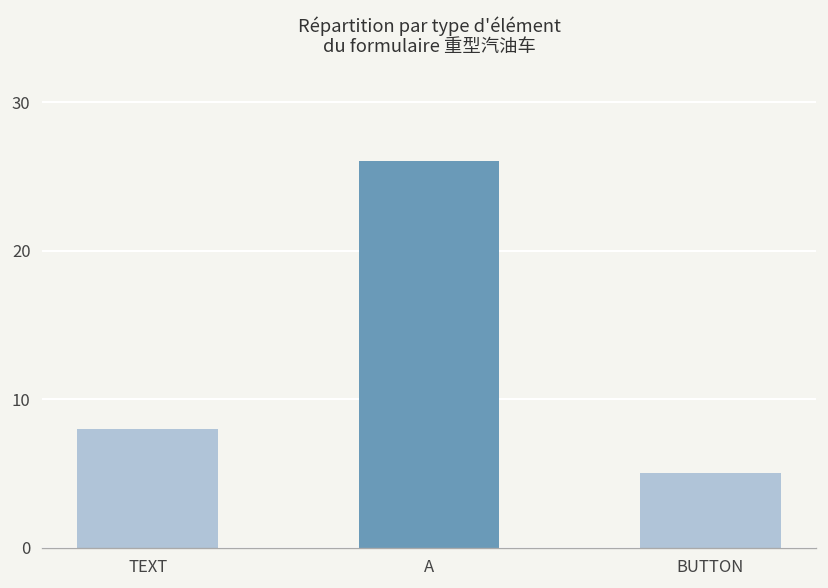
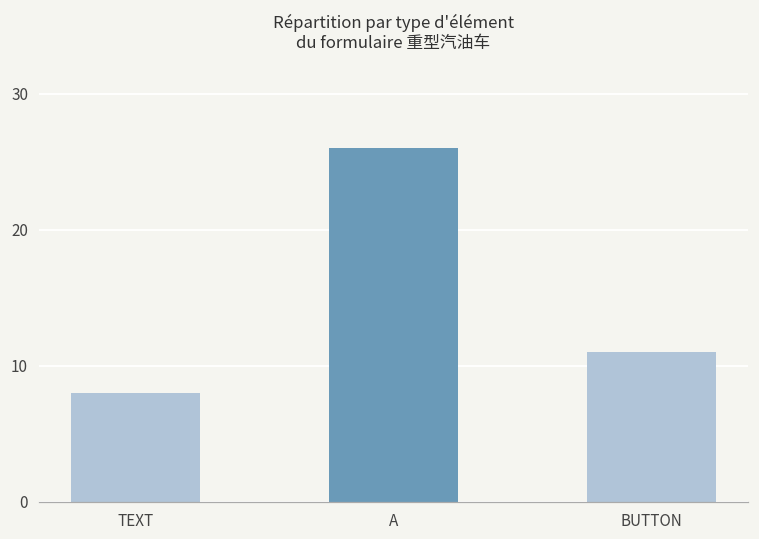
  {
    "TEXT": 8,
    "A": 26,
-   "BUTTON": 5
+   "BUTTON": 11
  }
